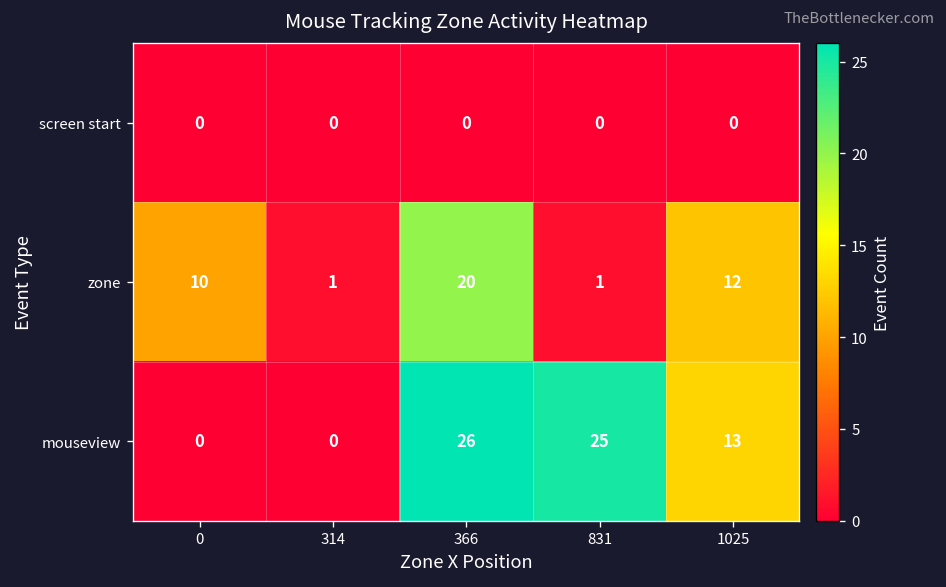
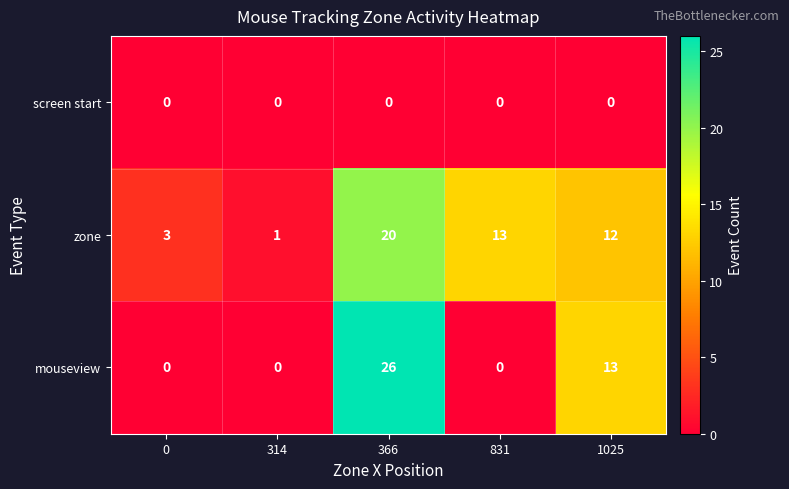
  {
    "screen start": {
      "0": 0,
      "314": 0,
      "366": 0,
      "831": 0,
      "1025": 0
    },
    "zone": {
-     "0": 10,
+     "0": 3,
      "314": 1,
      "366": 20,
-     "831": 1,
+     "831": 13,
      "1025": 12
    },
    "mouseview": {
      "0": 0,
      "314": 0,
      "366": 26,
-     "831": 25,
+     "831": 0,
      "1025": 13
    }
  }
